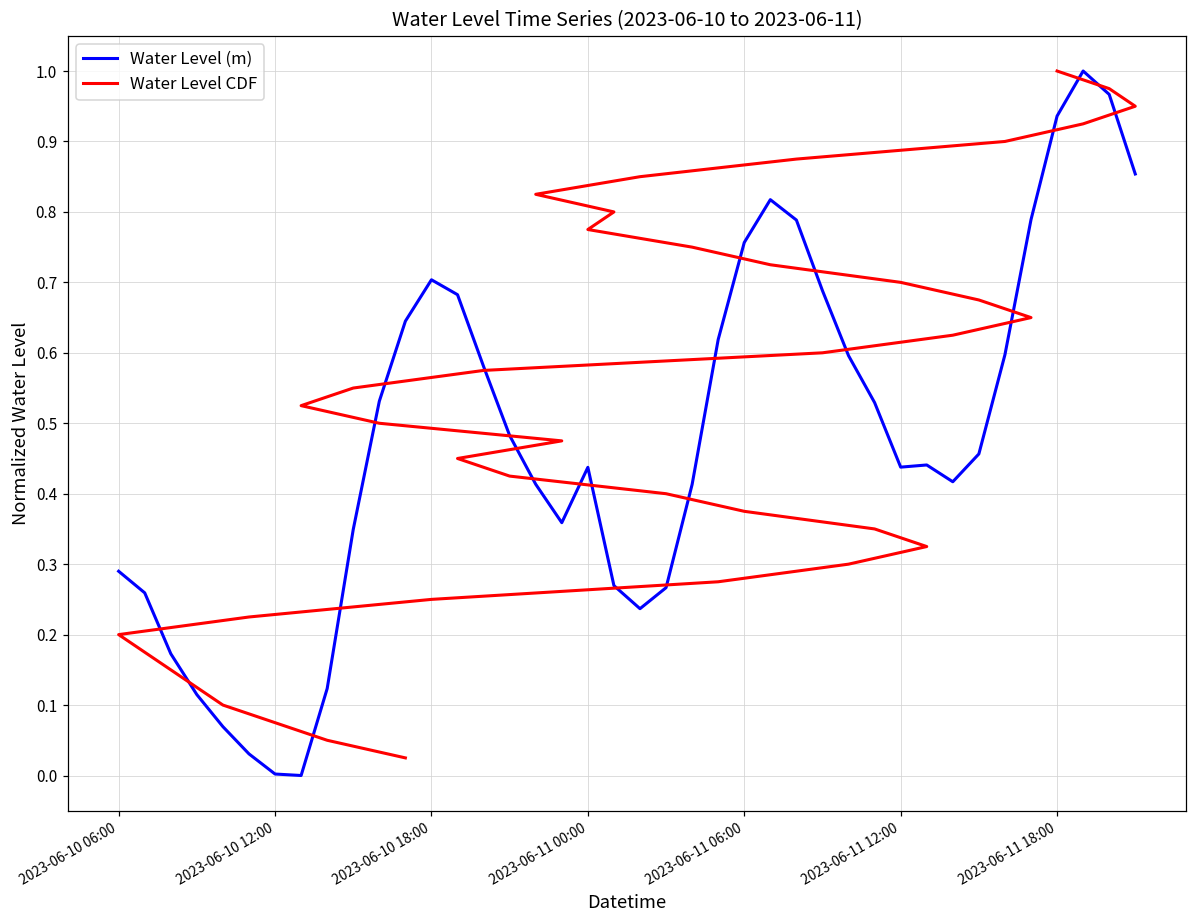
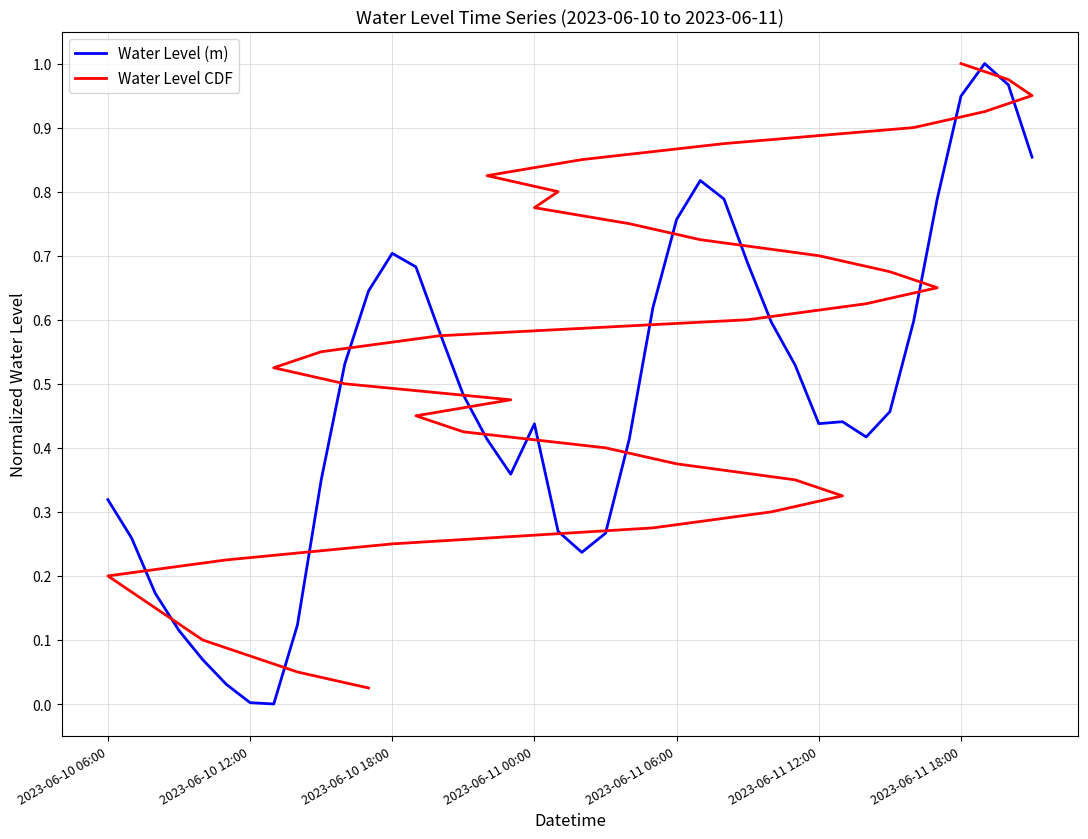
  {
    "Water Level (m)": {
-     "2023-06-10 06:00": 0.29,
+     "2023-06-10 06:00": 0.32,
      "2023-06-10 12:00": 0.00,
      "2023-06-10 18:00": 0.70,
      "2023-06-11 00:00": 0.44,
      "2023-06-11 06:00": 0.76,
      "2023-06-11 12:00": 0.44,
-     "2023-06-11 18:00": 0.94
+     "2023-06-11 18:00": 0.95
    }
  }
